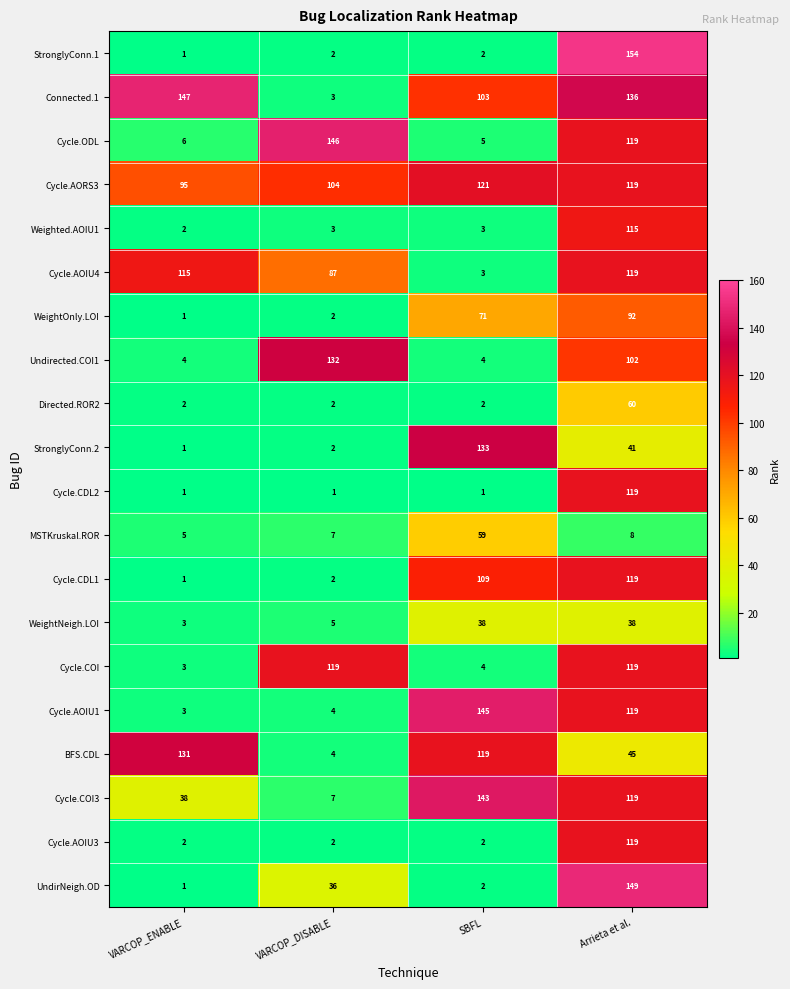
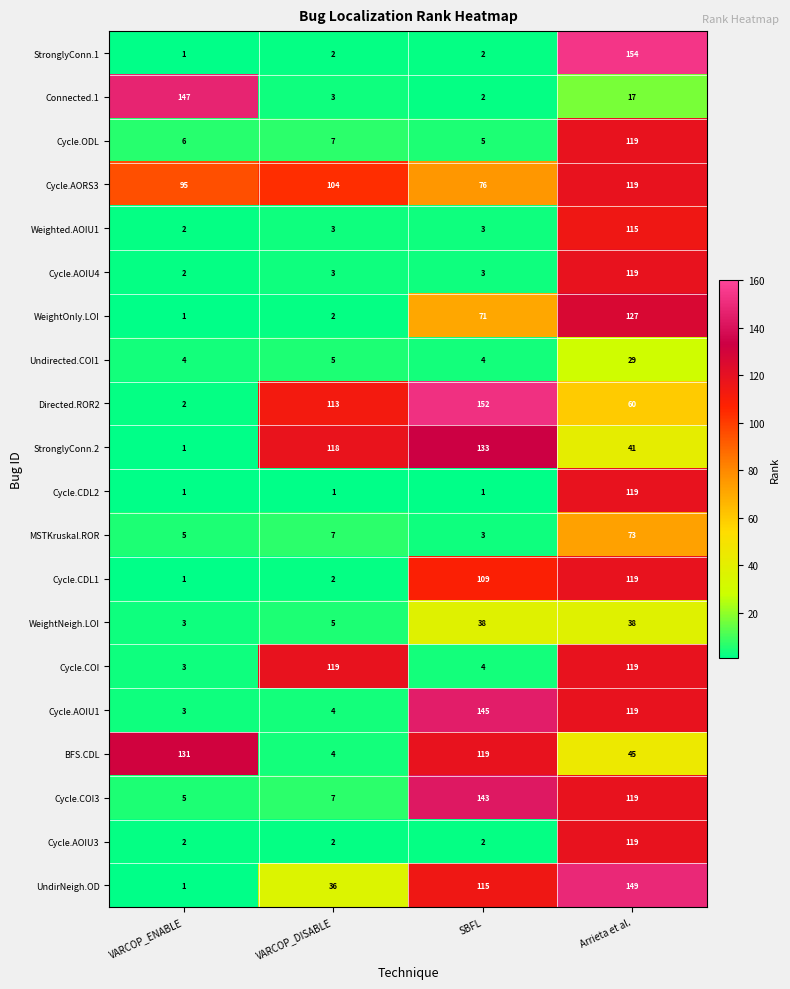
  {
    "StronglyConn.1": {
      "VARCOP_ENABLE": 1,
      "VARCOP_DISABLE": 2,
      "SBFL": 2,
      "Arrieta et al.": 154
    },
    "Connected.1": {
      "VARCOP_ENABLE": 147,
      "VARCOP_DISABLE": 3,
-     "SBFL": 103,
-     "Arrieta et al.": 136
+     "SBFL": 2,
+     "Arrieta et al.": 17
    },
    "Cycle.ODL": {
      "VARCOP_ENABLE": 6,
-     "VARCOP_DISABLE": 146,
+     "VARCOP_DISABLE": 7,
      "SBFL": 5,
      "Arrieta et al.": 119
    },
    "Cycle.AORS3": {
      "VARCOP_ENABLE": 95,
      "VARCOP_DISABLE": 104,
-     "SBFL": 121,
+     "SBFL": 76,
      "Arrieta et al.": 119
    },
    "Weighted.AOIU1": {
      "VARCOP_ENABLE": 2,
      "VARCOP_DISABLE": 3,
      "SBFL": 3,
      "Arrieta et al.": 115
    },
    "Cycle.AOIU4": {
-     "VARCOP_ENABLE": 115,
-     "VARCOP_DISABLE": 87,
+     "VARCOP_ENABLE": 2,
+     "VARCOP_DISABLE": 3,
      "SBFL": 3,
      "Arrieta et al.": 119
    },
    "WeightOnly.LOI": {
      "VARCOP_ENABLE": 1,
      "VARCOP_DISABLE": 2,
      "SBFL": 71,
-     "Arrieta et al.": 92
+     "Arrieta et al.": 127
    },
    "Undirected.COI1": {
      "VARCOP_ENABLE": 4,
-     "VARCOP_DISABLE": 132,
+     "VARCOP_DISABLE": 5,
      "SBFL": 4,
-     "Arrieta et al.": 102
+     "Arrieta et al.": 29
    },
    "Directed.ROR2": {
      "VARCOP_ENABLE": 2,
-     "VARCOP_DISABLE": 2,
-     "SBFL": 2,
+     "VARCOP_DISABLE": 113,
+     "SBFL": 152,
      "Arrieta et al.": 60
    },
    "StronglyConn.2": {
      "VARCOP_ENABLE": 1,
-     "VARCOP_DISABLE": 2,
+     "VARCOP_DISABLE": 118,
      "SBFL": 133,
      "Arrieta et al.": 41
    },
    "Cycle.CDL2": {
      "VARCOP_ENABLE": 1,
      "VARCOP_DISABLE": 1,
      "SBFL": 1,
      "Arrieta et al.": 119
    },
    "MSTKruskal.ROR": {
      "VARCOP_ENABLE": 5,
      "VARCOP_DISABLE": 7,
-     "SBFL": 59,
-     "Arrieta et al.": 8
+     "SBFL": 3,
+     "Arrieta et al.": 73
    },
    "Cycle.CDL1": {
      "VARCOP_ENABLE": 1,
      "VARCOP_DISABLE": 2,
      "SBFL": 109,
      "Arrieta et al.": 119
    },
    "WeightNeigh.LOI": {
      "VARCOP_ENABLE": 3,
      "VARCOP_DISABLE": 5,
      "SBFL": 38,
      "Arrieta et al.": 38
    },
    "Cycle.COI": {
      "VARCOP_ENABLE": 3,
      "VARCOP_DISABLE": 119,
      "SBFL": 4,
      "Arrieta et al.": 119
    },
    "Cycle.AOIU1": {
      "VARCOP_ENABLE": 3,
      "VARCOP_DISABLE": 4,
      "SBFL": 145,
      "Arrieta et al.": 119
    },
    "BFS.CDL": {
      "VARCOP_ENABLE": 131,
      "VARCOP_DISABLE": 4,
      "SBFL": 119,
      "Arrieta et al.": 45
    },
    "Cycle.COI3": {
-     "VARCOP_ENABLE": 38,
+     "VARCOP_ENABLE": 5,
      "VARCOP_DISABLE": 7,
      "SBFL": 143,
      "Arrieta et al.": 119
    },
    "Cycle.AOIU3": {
      "VARCOP_ENABLE": 2,
      "VARCOP_DISABLE": 2,
      "SBFL": 2,
      "Arrieta et al.": 119
    },
    "UndirNeigh.OD": {
      "VARCOP_ENABLE": 1,
      "VARCOP_DISABLE": 36,
-     "SBFL": 2,
+     "SBFL": 115,
      "Arrieta et al.": 149
    }
  }
